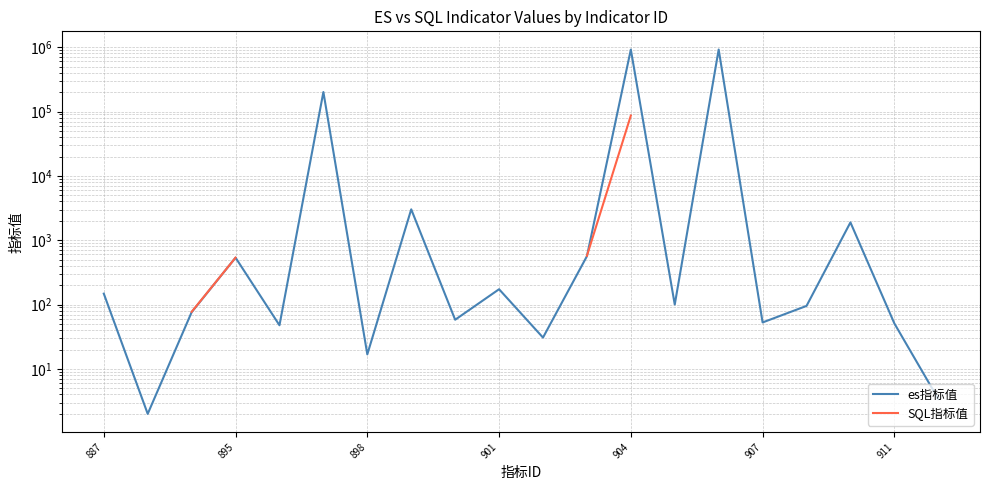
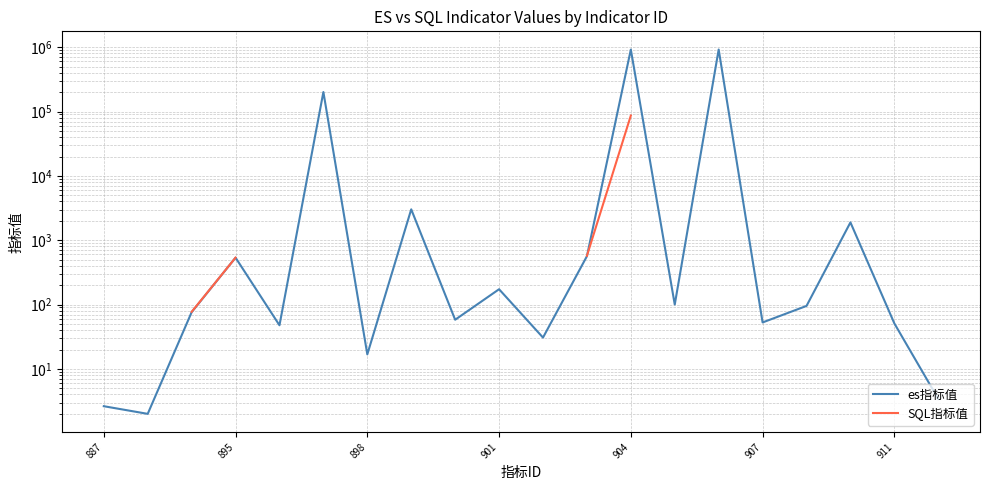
  {
    "es指标值": {
-     "887": 150,
+     "887": 2.6,
      "898": 17,
      "904": 900000,
      "907": 50,
      "911": 50
    },
    "SQL指标值": {
      "904": 90000,
      "907": 180,
      "911": 180
    }
  }
